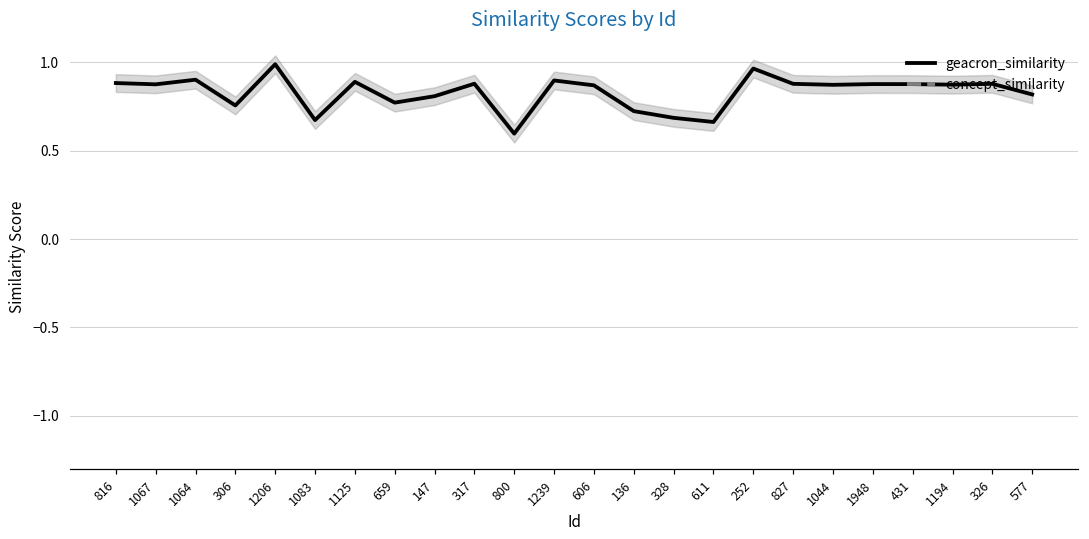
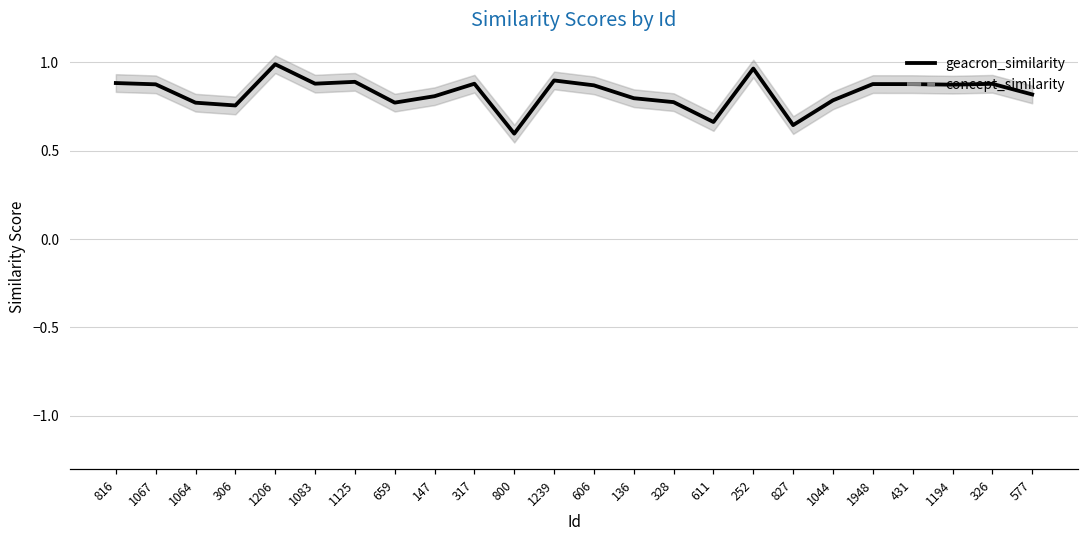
  {
    "geacron_similarity": {
      "816": 0.88,
      "1067": 0.88,
-     "1064": 0.90,
+     "1064": 0.77,
      "306": 0.76,
      "1206": 0.99,
-     "1083": 0.67,
+     "1083": 0.88,
      "1125": 0.89,
      "659": 0.77,
      "147": 0.81,
      "317": 0.88,
      "800": 0.60,
      "1239": 0.90,
      "606": 0.87,
-     "136": 0.72,
-     "328": 0.69,
+     "136": 0.80,
+     "328": 0.78,
      "611": 0.66,
      "252": 0.97,
-     "827": 0.88,
-     "1044": 0.87,
+     "827": 0.65,
+     "1044": 0.79,
      "1948": 0.88,
      "431": 0.88,
      "1194": 0.87,
      "326": 0.88,
      "577": 0.82
    }
  }
